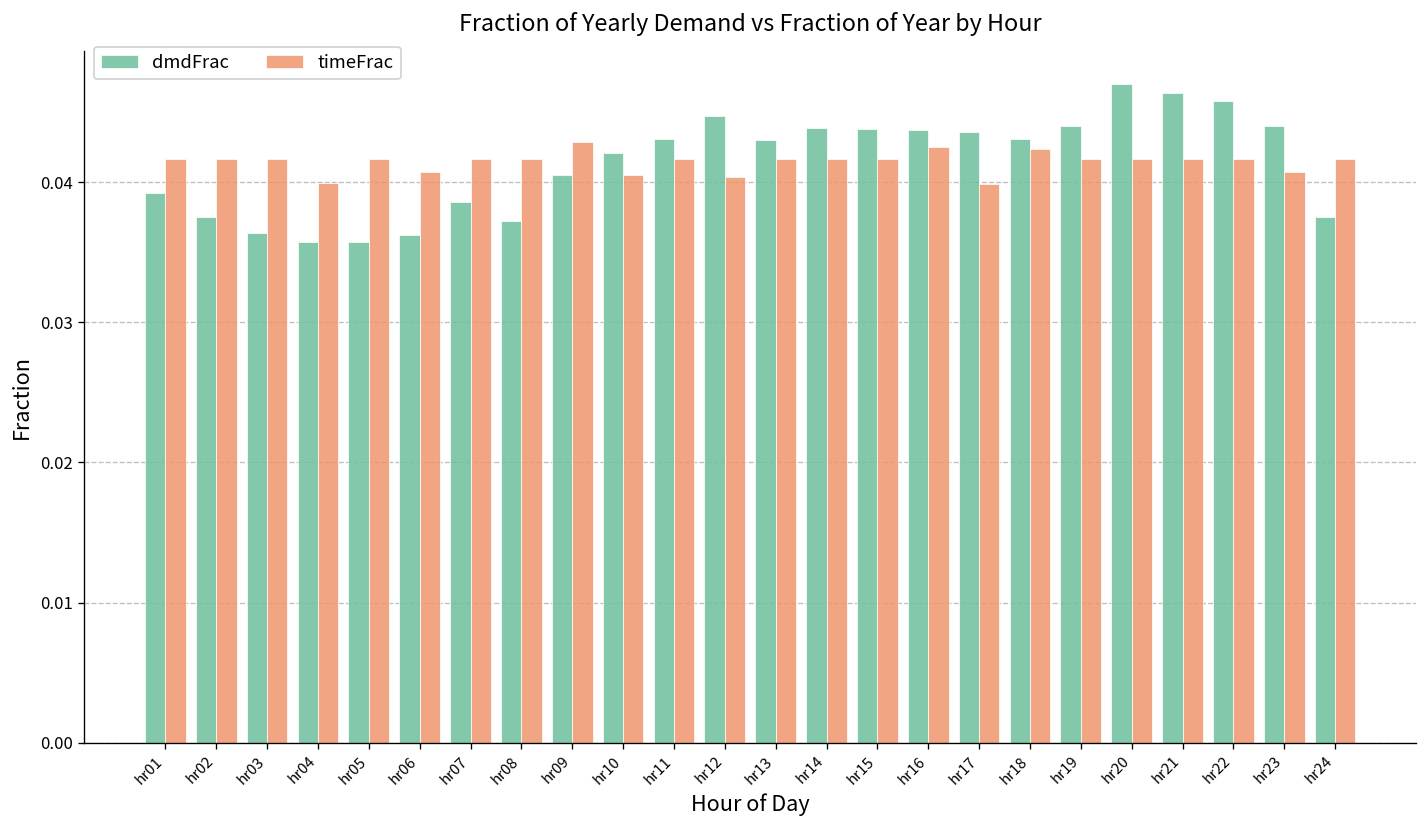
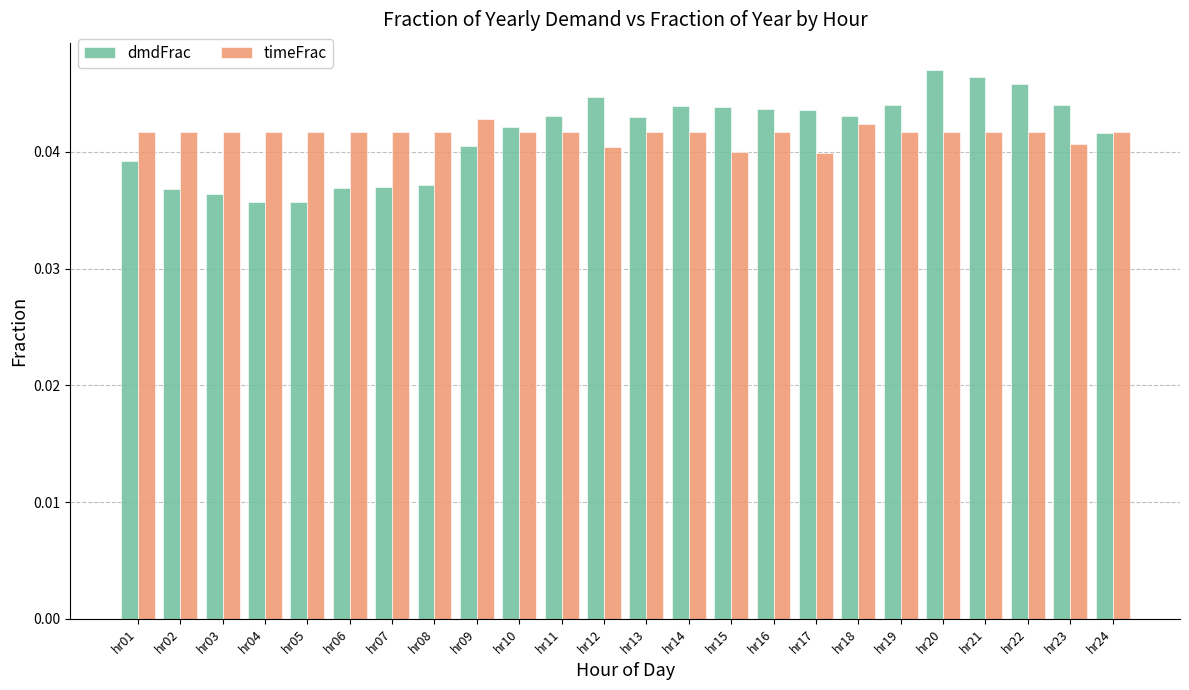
  {
    "dmdFrac": {
      "hr01": 0.0392,
-     "hr02": 0.0375,
+     "hr02": 0.0368,
      "hr03": 0.0364,
      "hr04": 0.0357,
      "hr05": 0.0357,
-     "hr06": 0.0362,
-     "hr07": 0.0386,
+     "hr06": 0.0369,
+     "hr07": 0.0370,
      "hr08": 0.0372,
      "hr09": 0.0405,
      "hr10": 0.0421,
      "hr11": 0.0431,
      "hr12": 0.0447,
      "hr13": 0.0430,
      "hr14": 0.0439,
      "hr15": 0.0438,
      "hr16": 0.0437,
      "hr17": 0.0436,
      "hr18": 0.0431,
      "hr19": 0.0440,
      "hr20": 0.0470,
      "hr21": 0.0464,
      "hr22": 0.0458,
      "hr23": 0.0440,
-     "hr24": 0.0375
+     "hr24": 0.0416
    },
    "timeFrac": {
      "hr01": 0.0417,
      "hr02": 0.0417,
      "hr03": 0.0417,
-     "hr04": 0.0400,
+     "hr04": 0.0417,
      "hr05": 0.0417,
-     "hr06": 0.0407,
+     "hr06": 0.0417,
      "hr07": 0.0417,
      "hr08": 0.0417,
      "hr09": 0.0428,
-     "hr10": 0.0405,
+     "hr10": 0.0417,
      "hr11": 0.0417,
      "hr12": 0.0404,
      "hr13": 0.0417,
      "hr14": 0.0417,
-     "hr15": 0.0417,
-     "hr16": 0.0425,
+     "hr15": 0.0400,
+     "hr16": 0.0417,
      "hr17": 0.0399,
      "hr18": 0.0424,
      "hr19": 0.0417,
      "hr20": 0.0417,
      "hr21": 0.0417,
      "hr22": 0.0417,
      "hr23": 0.0407,
      "hr24": 0.0417
    }
  }
